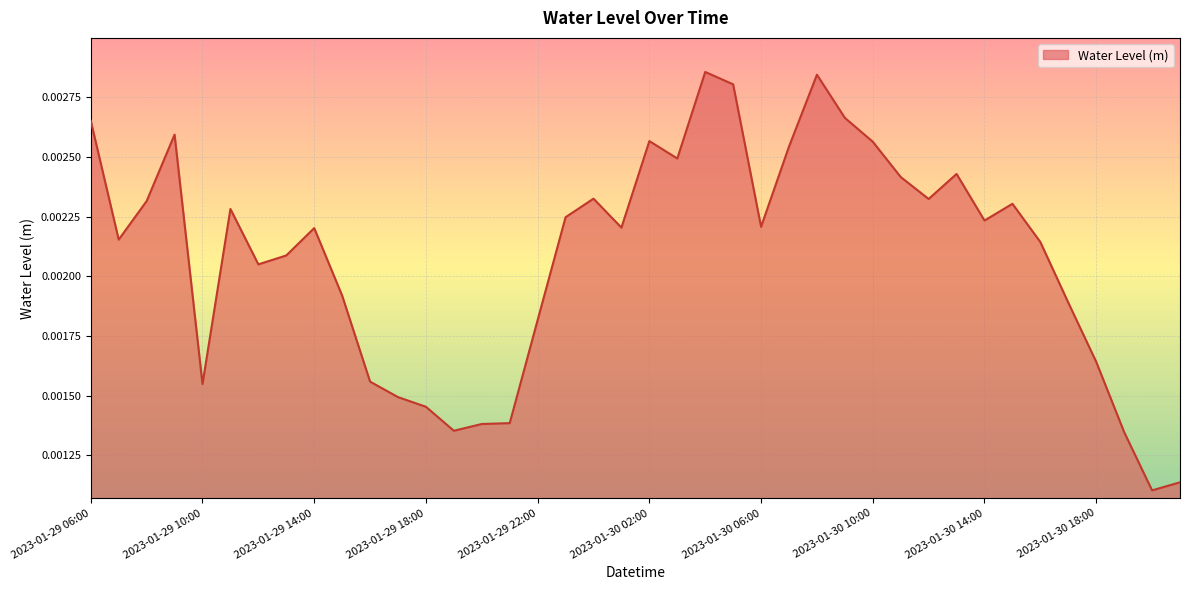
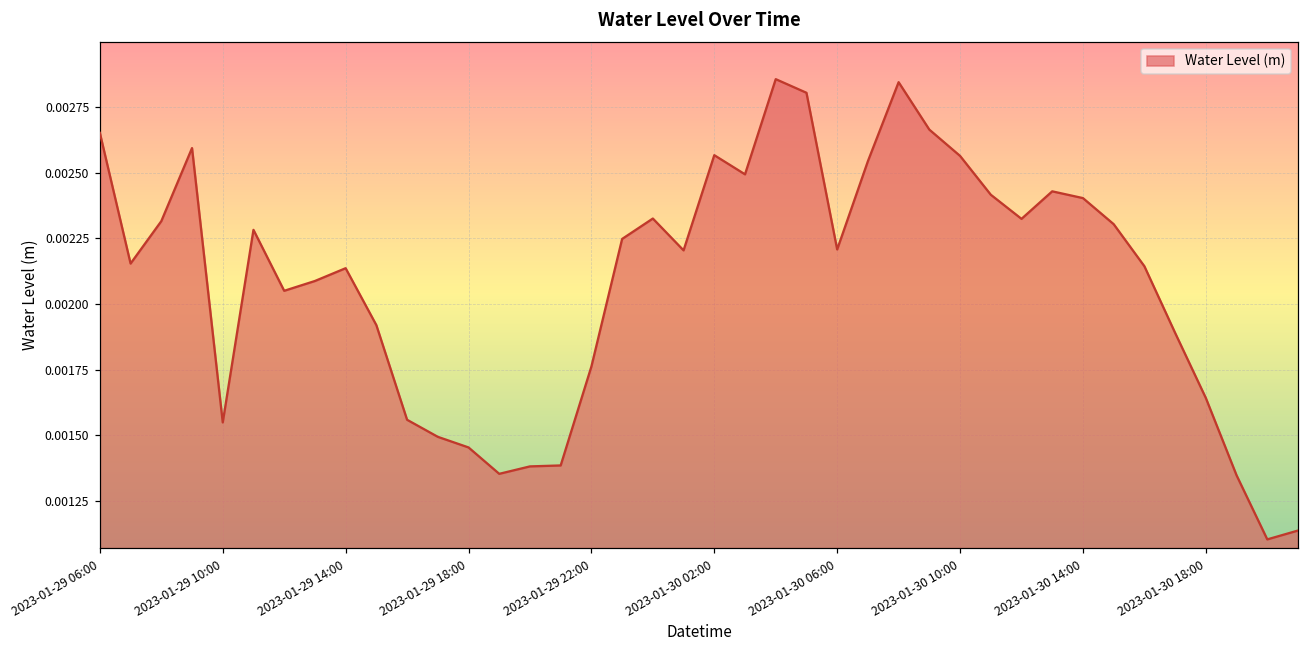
  {
    "2023-01-29 06:00": 0.00265,
    "2023-01-29 10:00": 0.00155,
-   "2023-01-29 14:00": 0.00220,
+   "2023-01-29 14:00": 0.00214,
    "2023-01-29 18:00": 0.00145,
-   "2023-01-29 22:00": 0.00182,
+   "2023-01-29 22:00": 0.00176,
    "2023-01-30 02:00": 0.00257,
    "2023-01-30 06:00": 0.00221,
    "2023-01-30 10:00": 0.00256,
-   "2023-01-30 14:00": 0.00223,
+   "2023-01-30 14:00": 0.00240,
    "2023-01-30 18:00": 0.00164
  }
